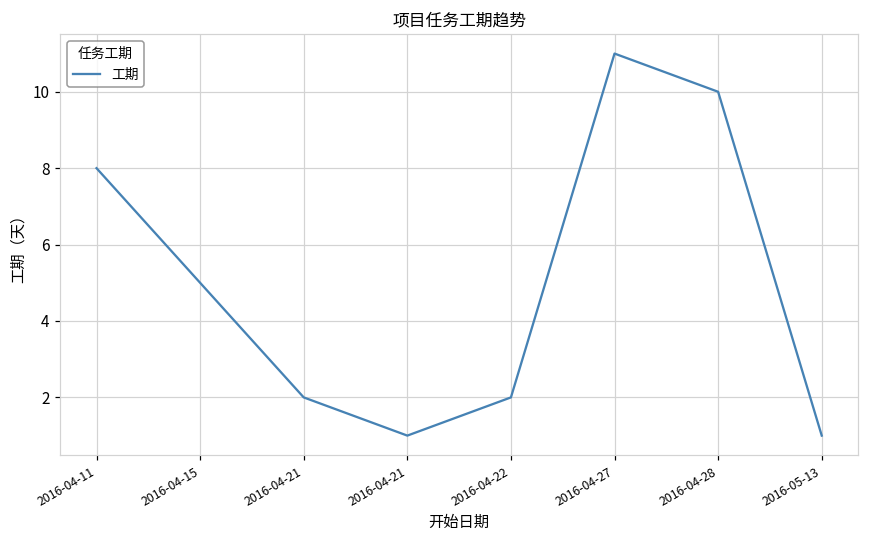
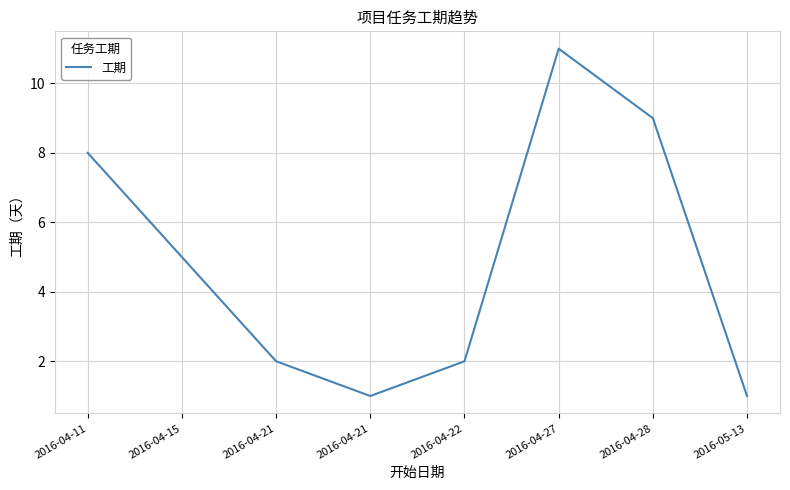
  {
    "2016-04-11": 8,
    "2016-04-15": 5,
    "2016-04-22": 2,
    "2016-04-27": 11,
-   "2016-04-28": 10,
+   "2016-04-28": 9,
    "2016-05-13": 1
  }
